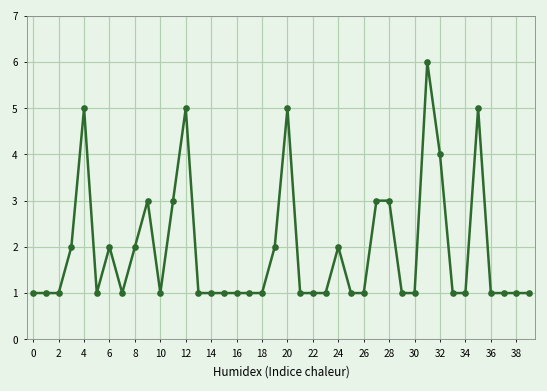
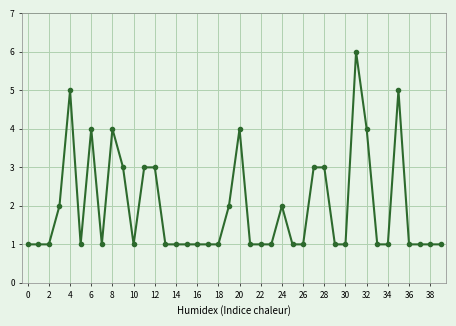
  {
    "0": 1,
    "2": 1,
    "4": 5,
-   "6": 2,
-   "8": 2,
+   "6": 4,
+   "8": 4,
    "10": 1,
-   "12": 5,
+   "12": 3,
    "14": 1,
    "16": 1,
    "18": 1,
-   "20": 5,
+   "20": 4,
    "22": 1,
    "24": 2,
    "26": 1,
    "28": 3,
    "30": 1,
    "32": 4,
    "34": 1,
    "36": 1,
    "38": 1
  }
